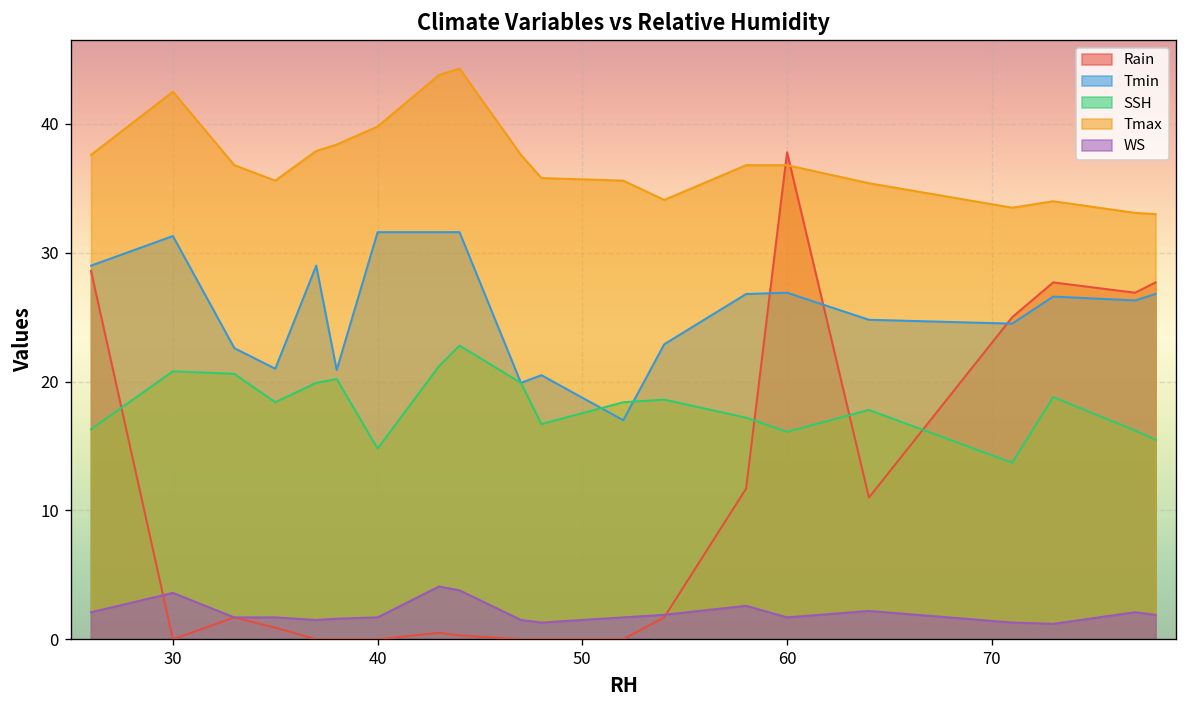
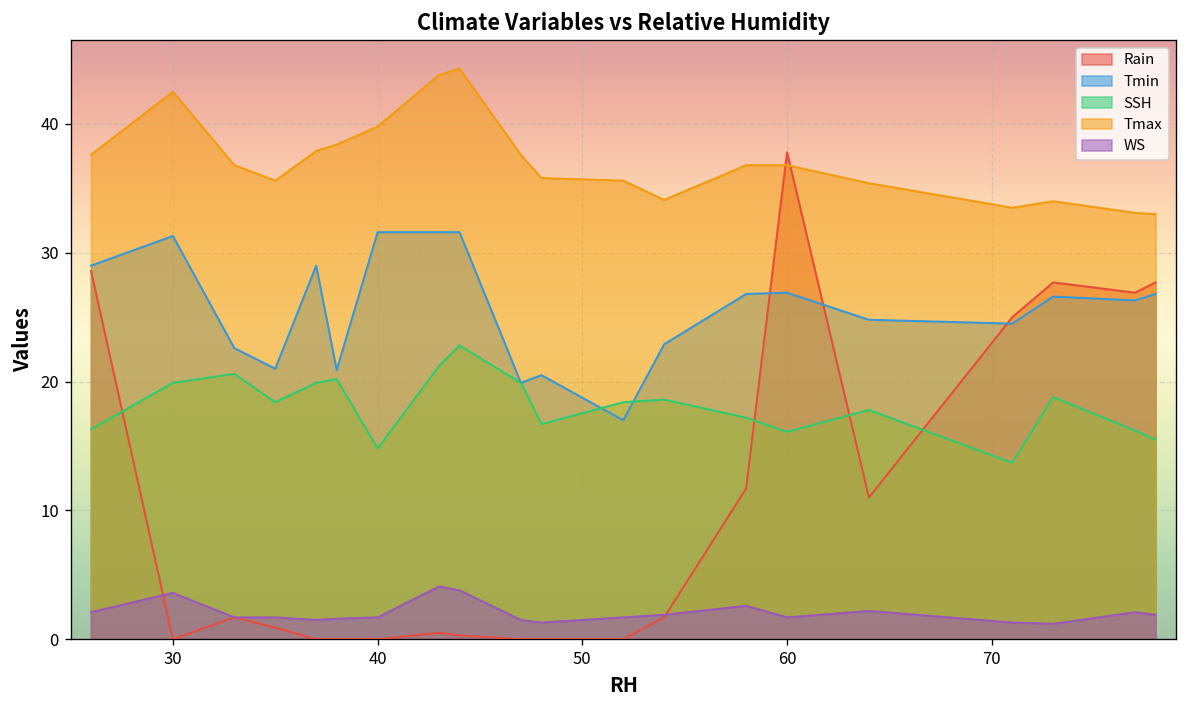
  {
    "Rain": {
      "30": 0.0,
      "40": 0.0,
      "60": 37.8
    },
    "Tmin": {
      "30": 31.3,
      "40": 31.6,
      "60": 26.9
    },
    "SSH": {
-     "30": 20.8,
+     "30": 19.9,
      "40": 14.8,
      "60": 16.1
    },
    "Tmax": {
      "30": 42.5,
      "40": 39.8,
      "60": 36.8
    },
    "WS": {
      "30": 3.6,
      "40": 1.7,
      "60": 1.7
    }
  }
